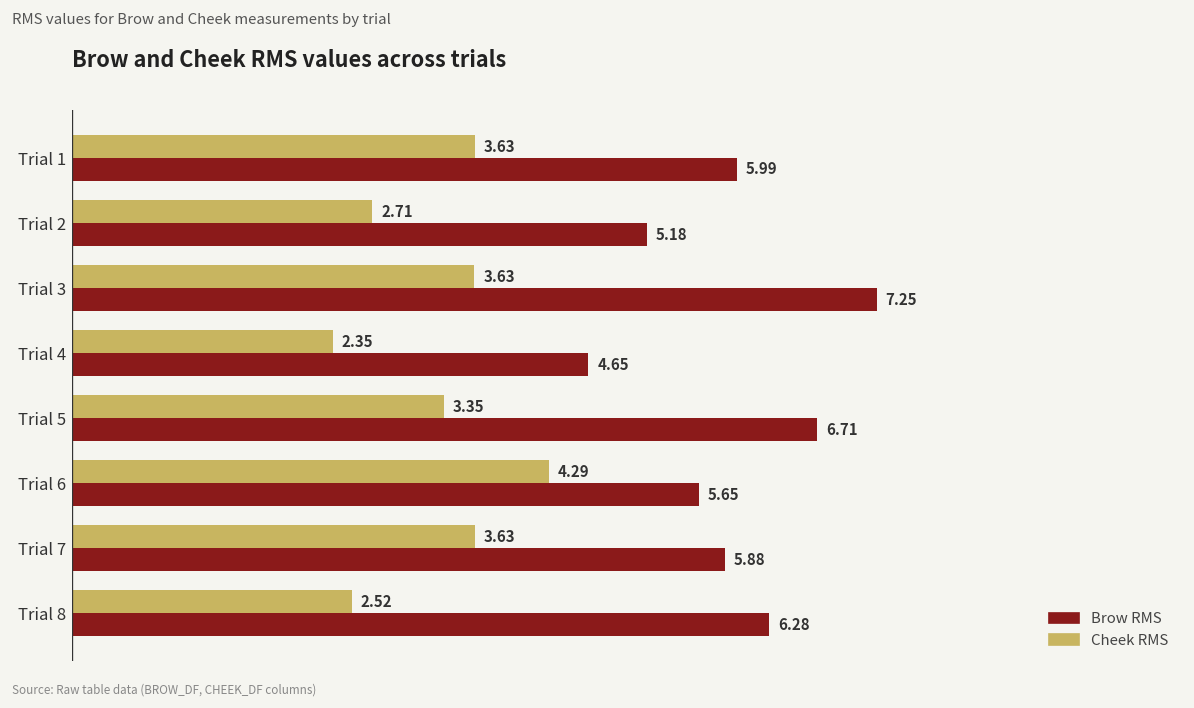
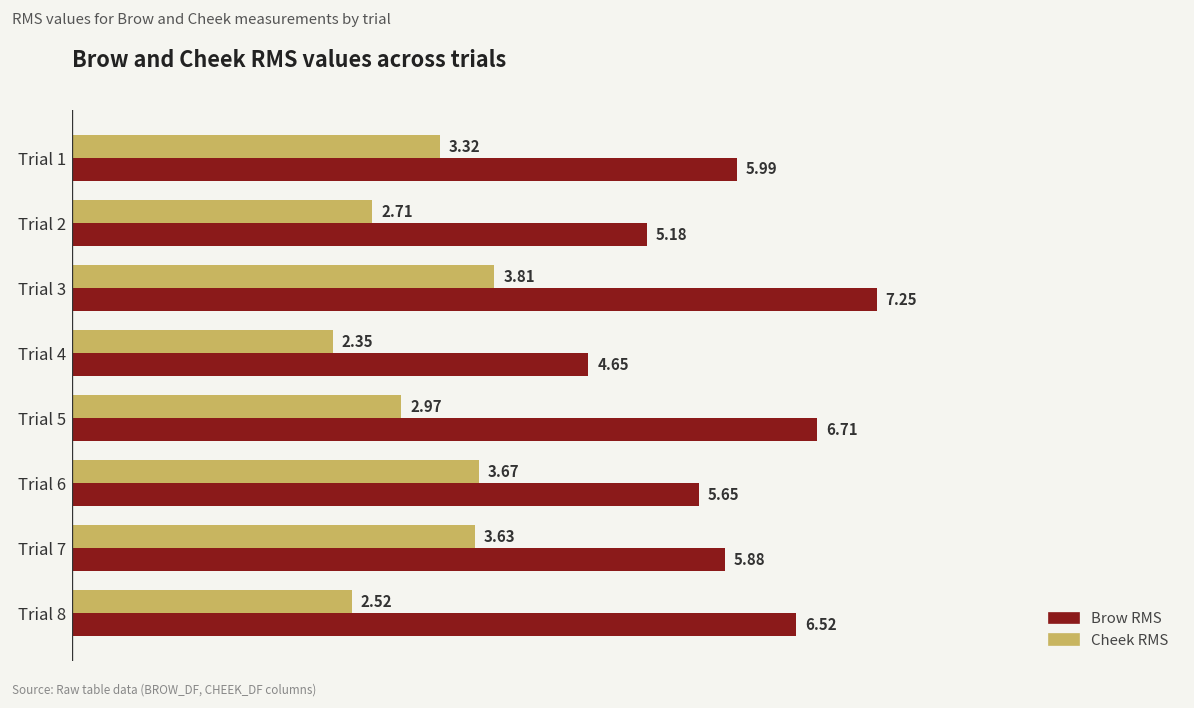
  {
    "Cheek RMS": {
-     "Trial 1": 3.63,
+     "Trial 1": 3.32,
      "Trial 2": 2.71,
-     "Trial 3": 3.63,
+     "Trial 3": 3.81,
      "Trial 4": 2.35,
-     "Trial 5": 3.35,
-     "Trial 6": 4.29,
+     "Trial 5": 2.97,
+     "Trial 6": 3.67,
      "Trial 7": 3.63,
      "Trial 8": 2.52
    },
    "Brow RMS": {
      "Trial 1": 5.99,
      "Trial 2": 5.18,
      "Trial 3": 7.25,
      "Trial 4": 4.65,
      "Trial 5": 6.71,
      "Trial 6": 5.65,
      "Trial 7": 5.88,
-     "Trial 8": 6.28
+     "Trial 8": 6.52
    }
  }
